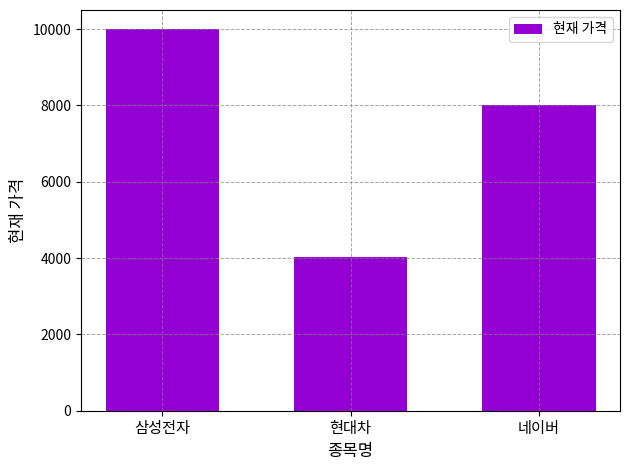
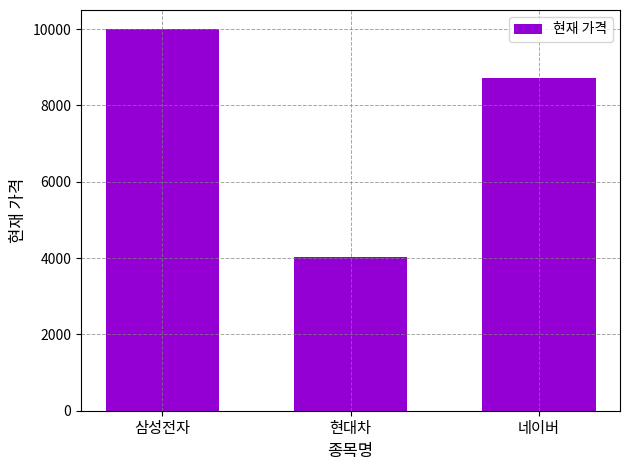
  {
    "삼성전자": 10000,
    "현대차": 4000,
-   "네이버": 8000
+   "네이버": 8700
  }
